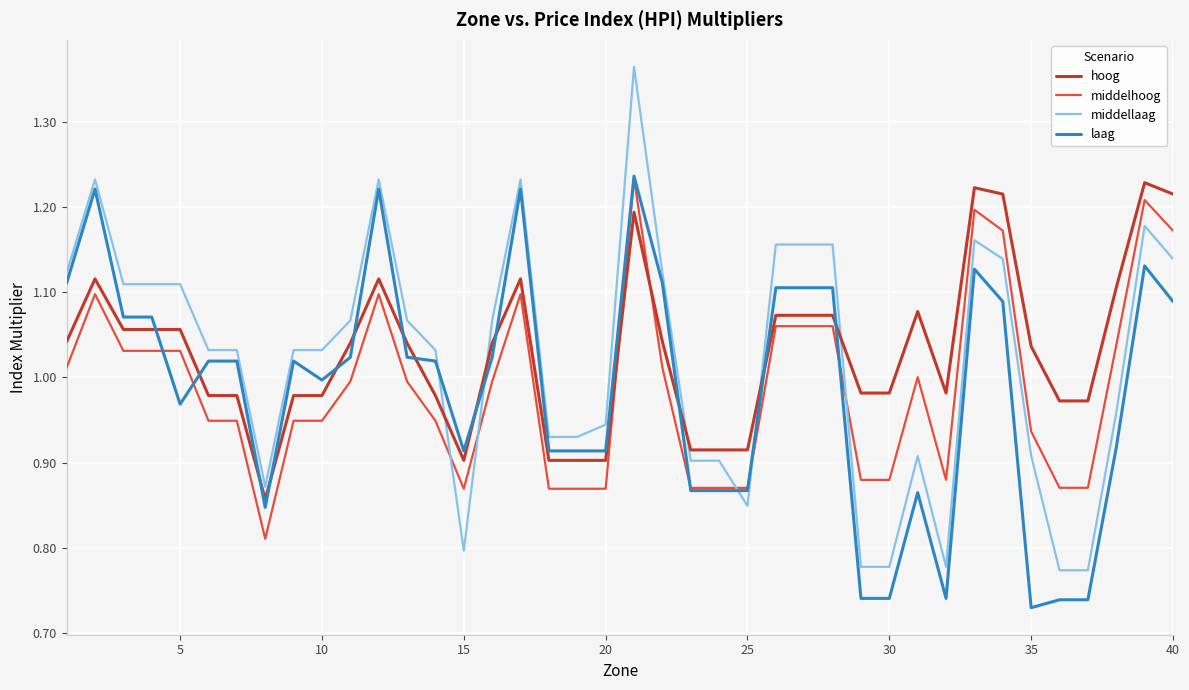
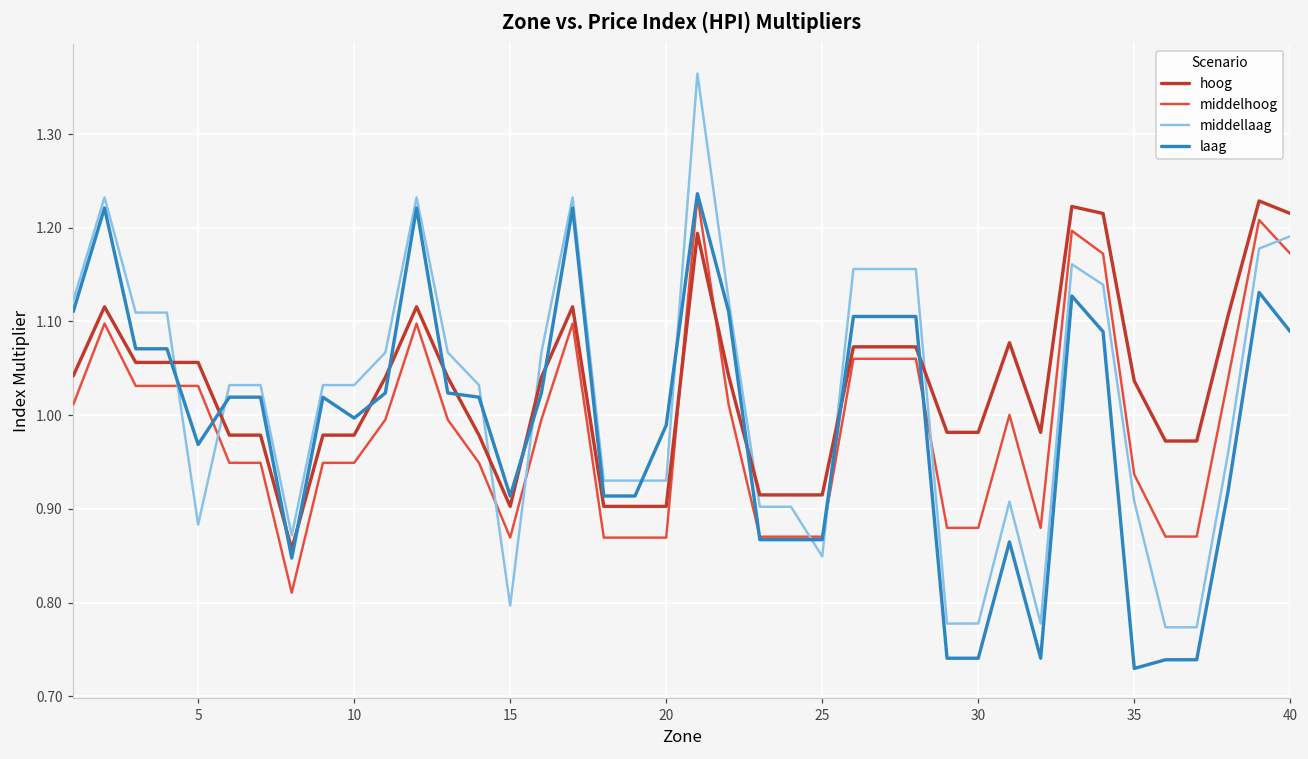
  {
    "middellaag": {
-     "5": 1.11,
+     "5": 0.88,
      "10": 1.03,
      "15": 0.80,
-     "20": 0.94,
+     "20": 0.93,
      "25": 0.85,
      "30": 0.78,
      "35": 0.91,
-     "40": 1.14
+     "40": 1.19
    },
    "laag": {
      "5": 0.97,
      "10": 1.00,
      "15": 0.91,
-     "20": 0.91,
+     "20": 0.99,
      "25": 0.87,
      "30": 0.74,
      "35": 0.73,
      "40": 1.09
    }
  }
